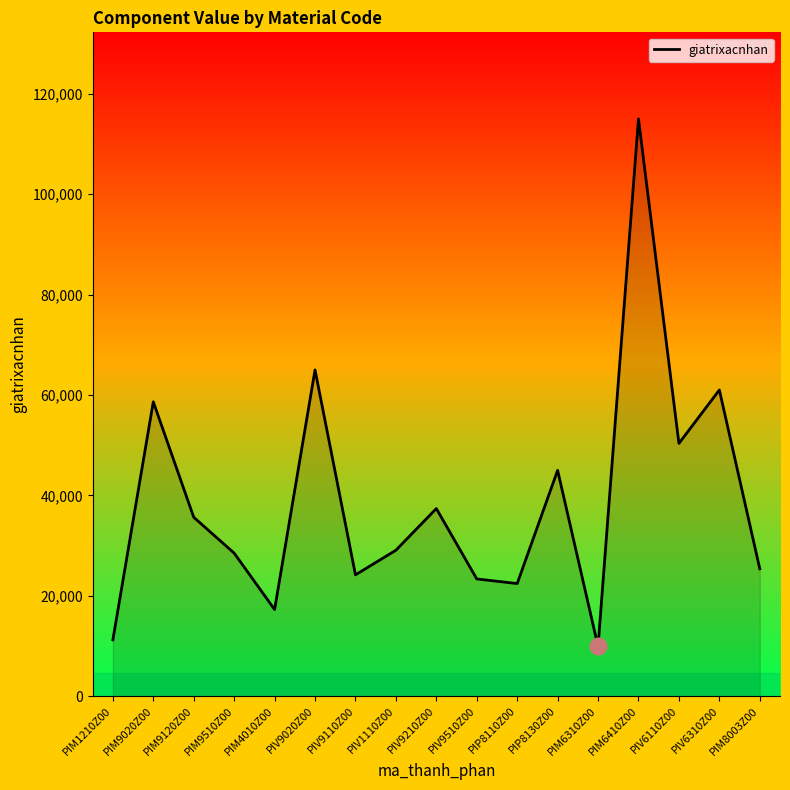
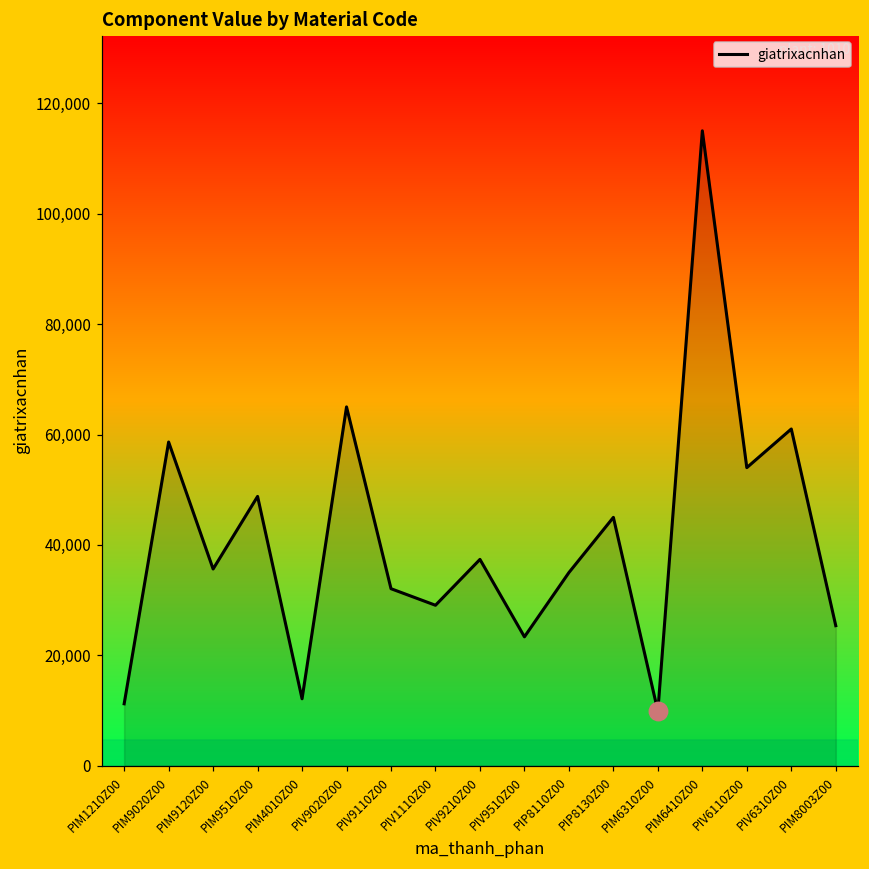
  {
    "giatrixacnhan": {
      "PIM1210Z00": "11,000",
      "PIM9020Z00": "59,000",
      "PIM9120Z00": "36,000",
-     "PIM9510Z00": "29,000",
-     "PIM4010Z00": "17,000",
+     "PIM9510Z00": "49,000",
+     "PIM4010Z00": "12,000",
      "PIV9020Z00": "65,000",
-     "PIV9110Z00": "24,000",
+     "PIV9110Z00": "32,000",
      "PIV1110Z00": "29,000",
      "PIV9210Z00": "37,000",
      "PIV9510Z00": "23,000",
-     "PIP8110Z00": "22,000",
+     "PIP8110Z00": "35,000",
      "PIP8130Z00": "45,000",
      "PIM6410Z00": "115,000",
-     "PIV6110Z00": "50,000",
+     "PIV6110Z00": "54,000",
      "PIV6310Z00": "61,000",
      "PIM8003Z00": "25,000"
    }
  }
